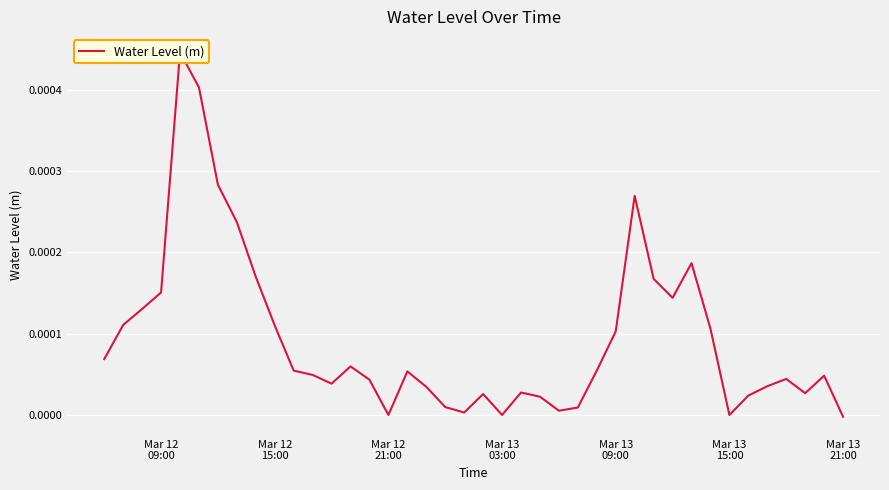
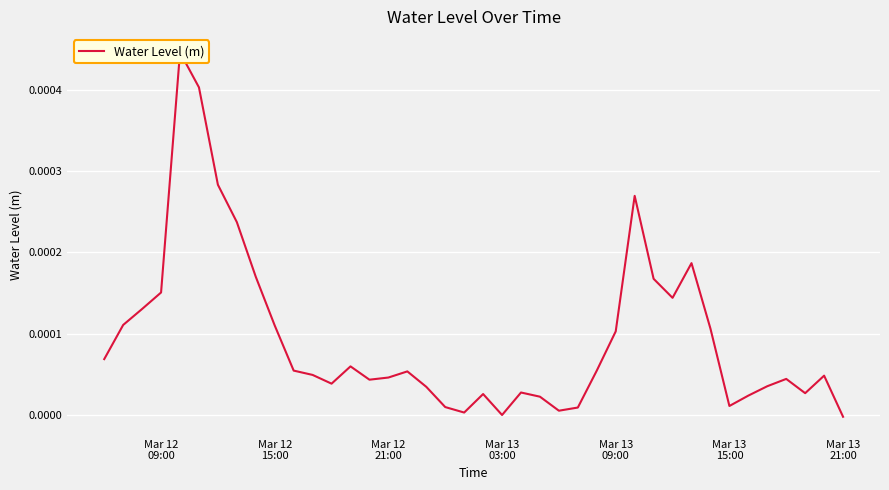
  {
    "Mar 12 09:00": 0.00015,
    "Mar 12 15:00": 0.00011,
-   "Mar 12 21:00": 0.00000,
+   "Mar 12 21:00": 0.00005,
    "Mar 13 03:00": 0.00000,
    "Mar 13 09:00": 0.00010,
-   "Mar 13 15:00": 0.00000,
+   "Mar 13 15:00": 0.00001,
    "Mar 13 21:00": 0.00000
  }
